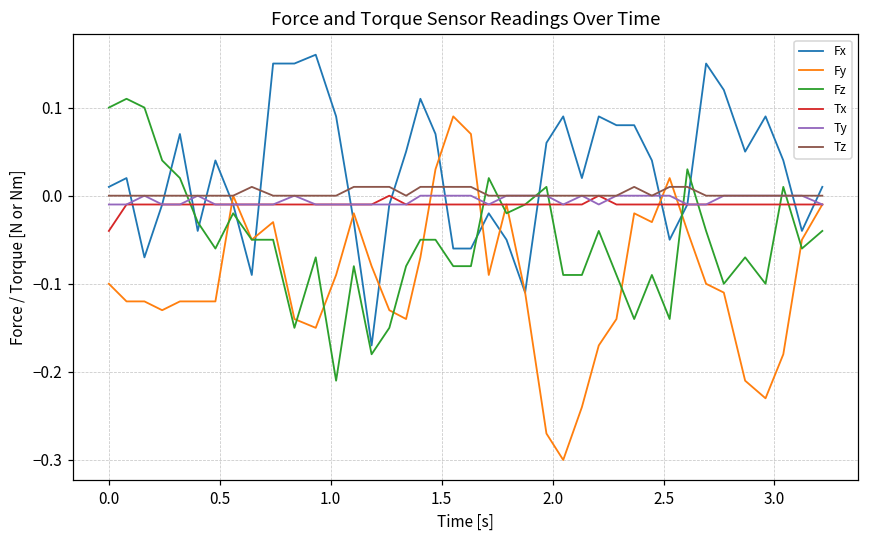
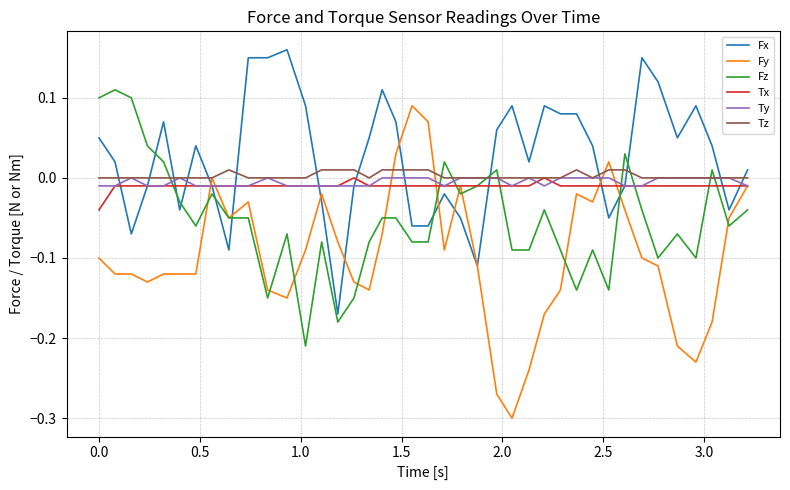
  {
    "Fx": {
-     "0.0": 0.01
+     "0.0": 0.05
    },
    "Fy": {
      "0.0": -0.10
    },
    "Fz": {
      "0.0": 0.10
    },
    "Tx": {
      "0.0": -0.04
    },
    "Ty": {
      "0.0": -0.01
    },
    "Tz": {
      "0.0": 0.00
    }
  }
